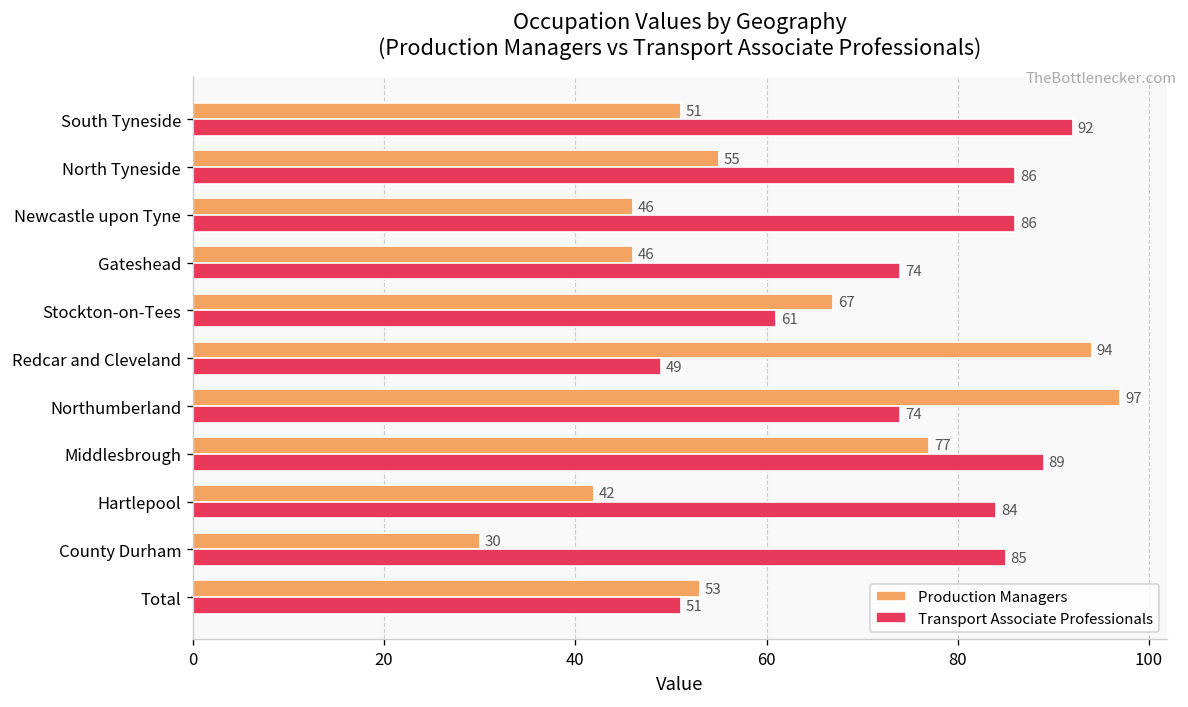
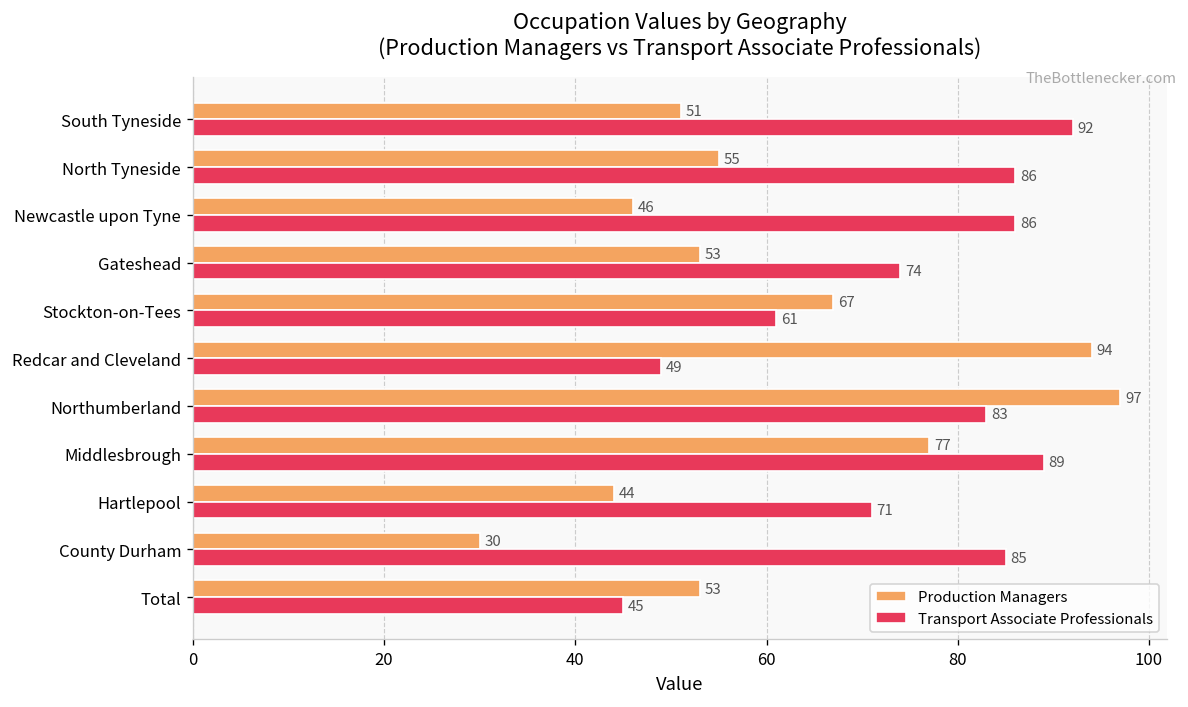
  {
    "Production Managers": {
      "South Tyneside": 51,
      "North Tyneside": 55,
      "Newcastle upon Tyne": 46,
-     "Gateshead": 46,
+     "Gateshead": 53,
      "Stockton-on-Tees": 67,
      "Redcar and Cleveland": 94,
      "Northumberland": 97,
      "Middlesbrough": 77,
-     "Hartlepool": 42,
+     "Hartlepool": 44,
      "County Durham": 30,
      "Total": 53
    },
    "Transport Associate Professionals": {
      "South Tyneside": 92,
      "North Tyneside": 86,
      "Newcastle upon Tyne": 86,
      "Gateshead": 74,
      "Stockton-on-Tees": 61,
      "Redcar and Cleveland": 49,
-     "Northumberland": 74,
+     "Northumberland": 83,
      "Middlesbrough": 89,
-     "Hartlepool": 84,
+     "Hartlepool": 71,
      "County Durham": 85,
-     "Total": 51
+     "Total": 45
    }
  }
